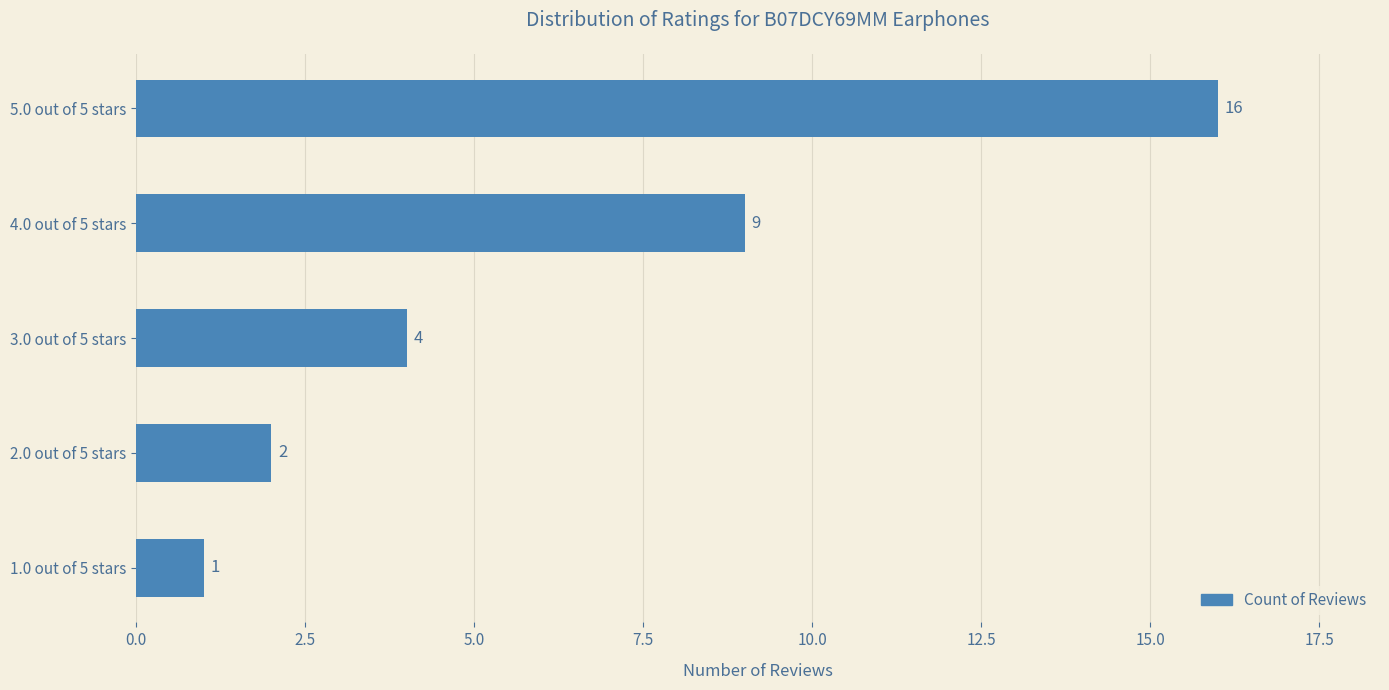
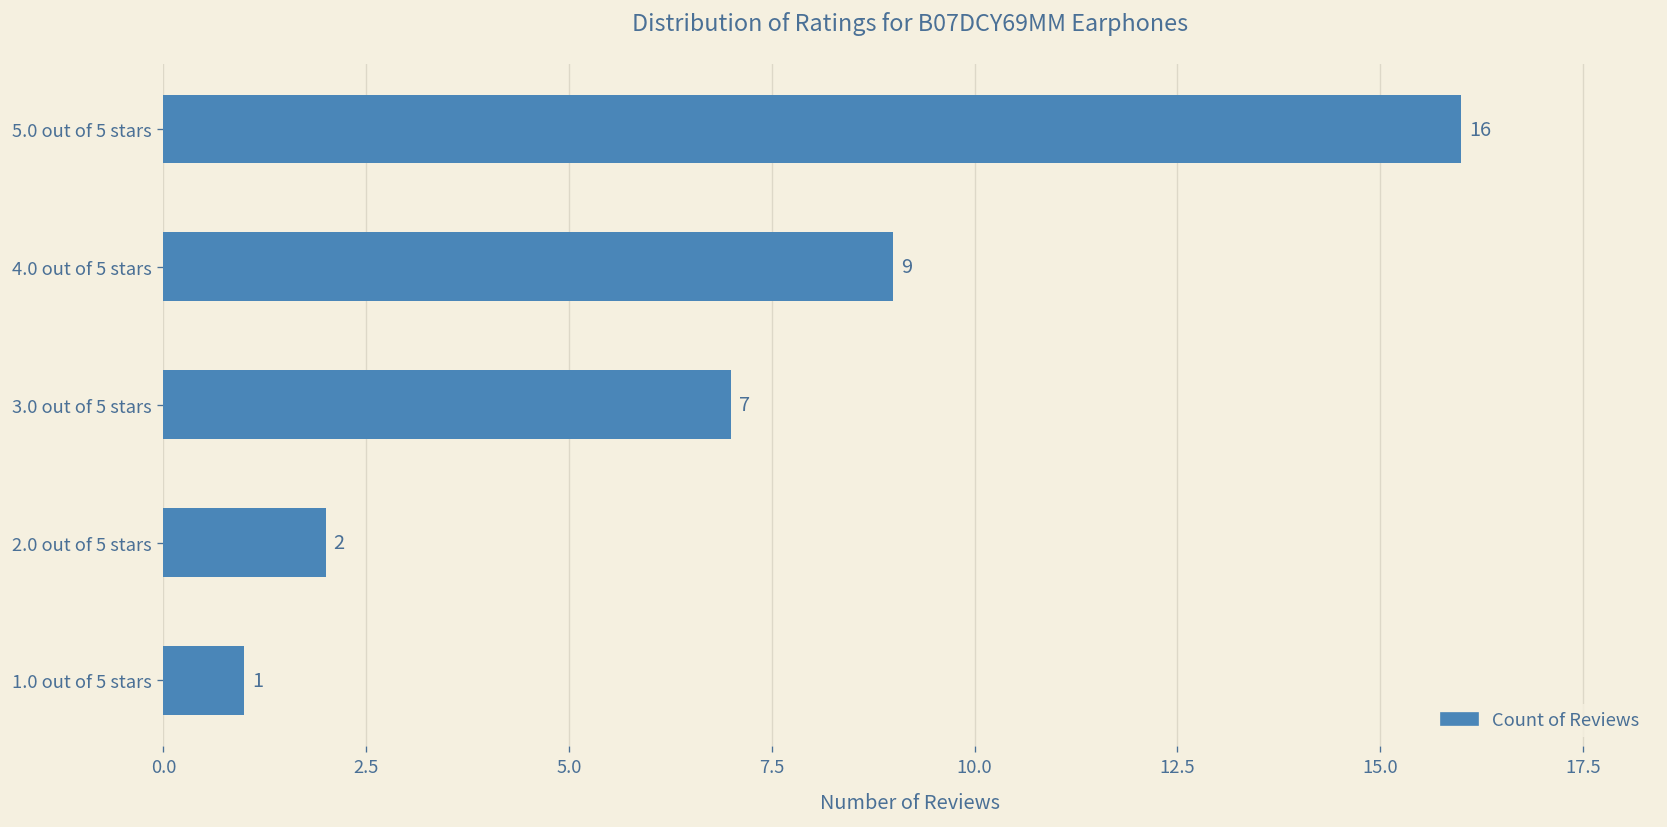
  {
    "5.0 out of 5 stars": 16,
    "4.0 out of 5 stars": 9,
-   "3.0 out of 5 stars": 4,
+   "3.0 out of 5 stars": 7,
    "2.0 out of 5 stars": 2,
    "1.0 out of 5 stars": 1
  }
